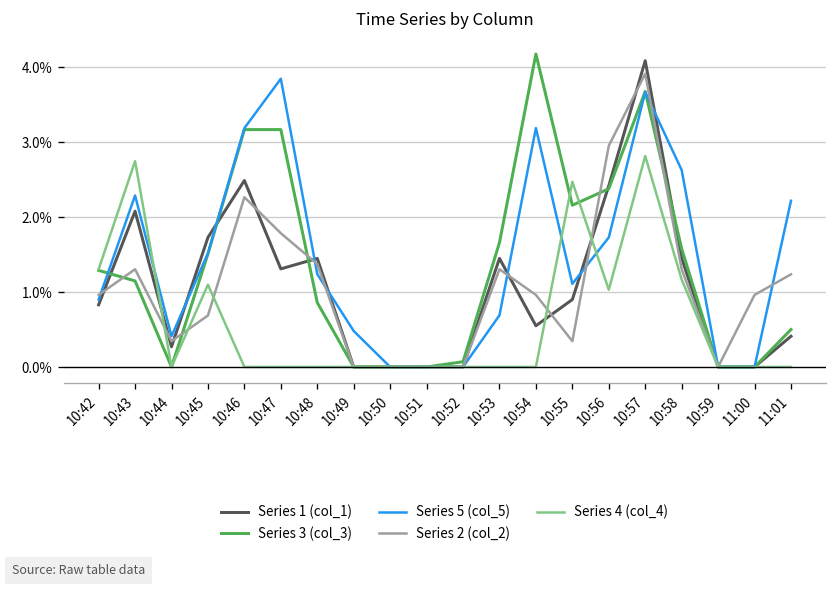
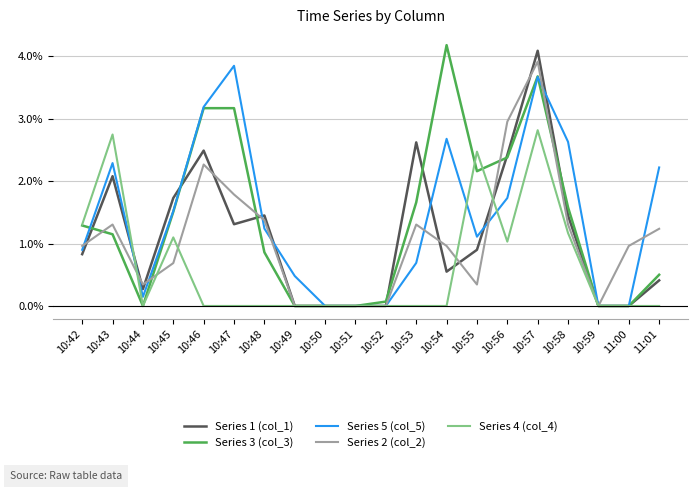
  {
    "Series 1 (col_1)": {
      "10:42": "0.8%",
      "10:43": "2.1%",
      "10:44": "0.3%",
      "10:45": "1.7%",
      "10:46": "2.5%",
      "10:47": "1.3%",
      "10:48": "1.4%",
-     "10:53": "1.4%",
+     "10:53": "2.6%",
      "10:54": "0.5%",
      "10:55": "0.9%",
      "10:57": "4.1%",
      "10:58": "1.4%",
      "11:01": "0.4%"
    },
    "Series 3 (col_3)": {
      "10:43": "1.1%",
      "10:47": "3.2%",
      "10:48": "0.9%",
      "10:52": "0.1%",
      "10:53": "1.7%",
      "10:54": "4.2%",
      "10:55": "2.2%",
      "10:58": "1.6%",
      "11:01": "0.5%"
    },
    "Series 5 (col_5)": {
      "10:42": "0.9%",
      "10:43": "2.3%",
-     "10:44": "0.4%",
+     "10:44": "0.1%",
      "10:47": "3.8%",
      "10:48": "1.2%",
      "10:49": "0.5%",
      "10:53": "0.7%",
-     "10:54": "3.2%",
+     "10:54": "2.7%",
      "10:55": "1.1%",
      "10:56": "1.7%",
      "10:58": "2.6%",
      "11:01": "2.2%"
    }
  }
